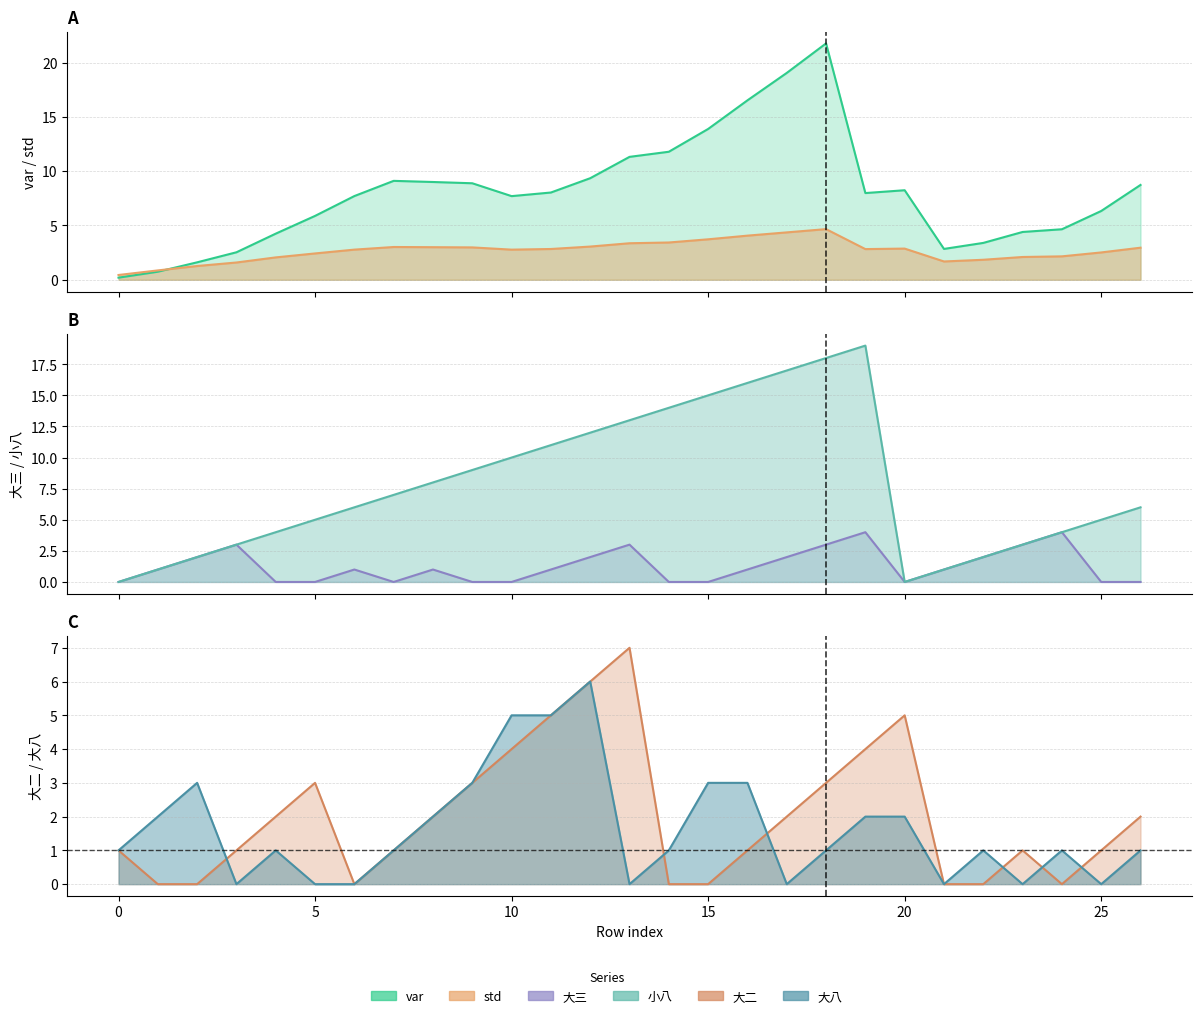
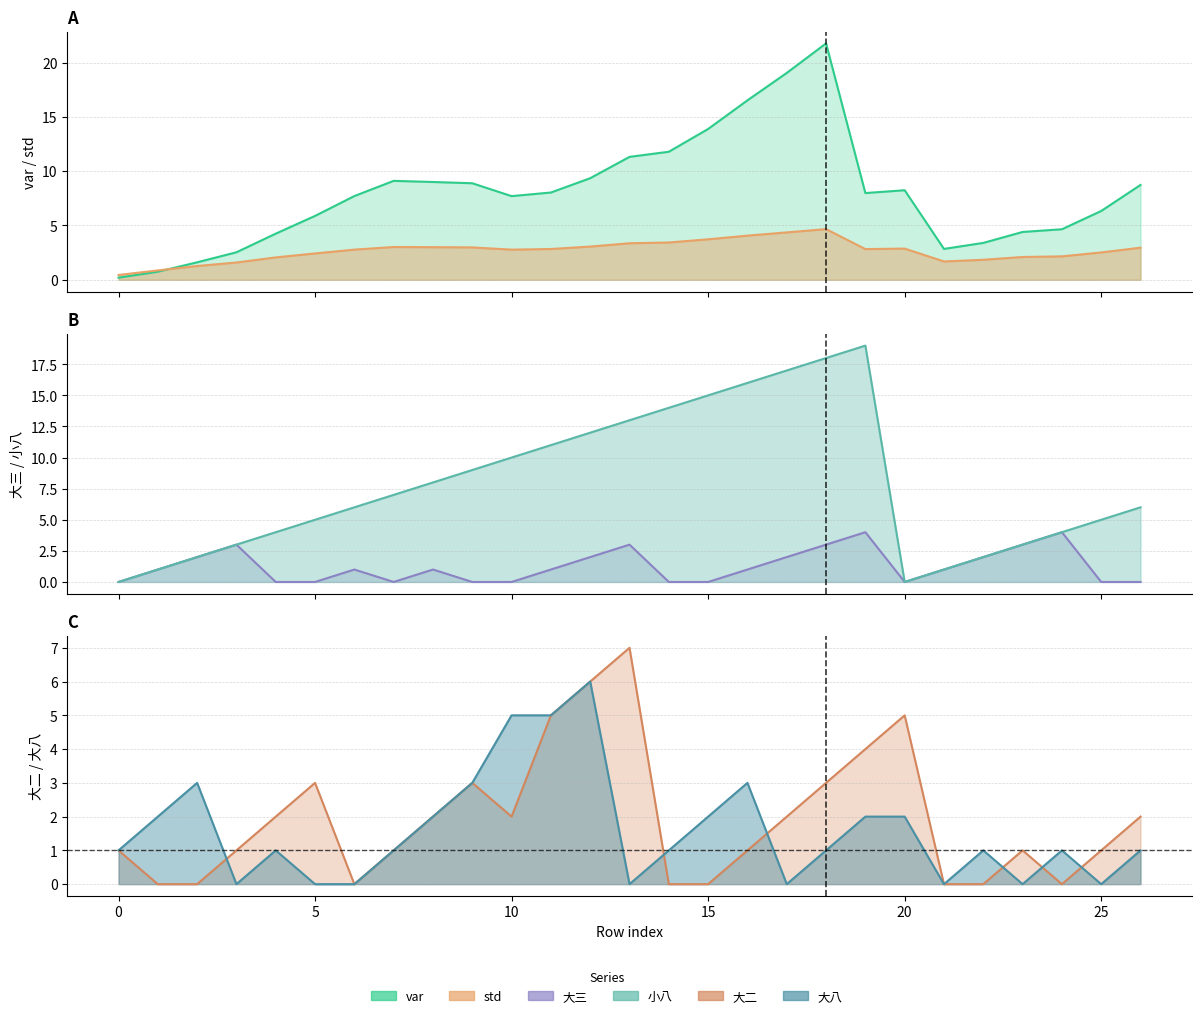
  {
    "C": {
      "大二": {
        "5": 3,
-       "10": 4,
+       "10": 2,
        "15": 0,
        "20": 5,
        "25": 1
      },
      "大八": {
        "5": 0,
        "10": 5,
-       "15": 3,
+       "15": 2,
        "20": 2,
        "25": 0
      }
    }
  }
